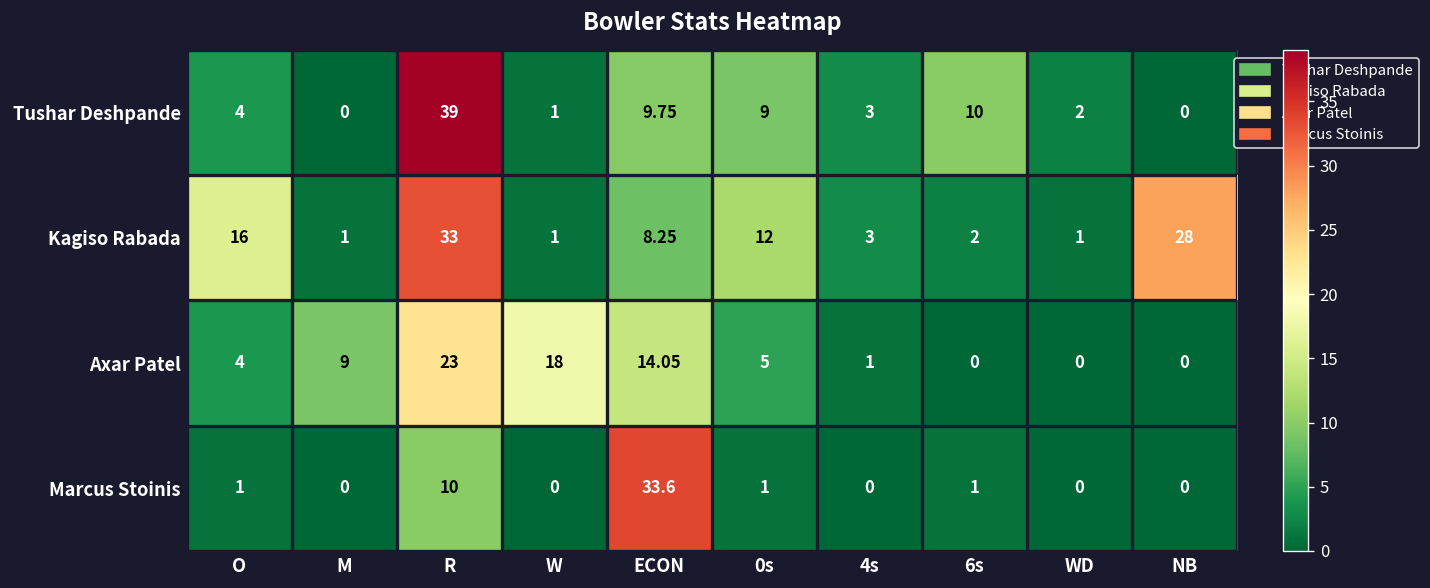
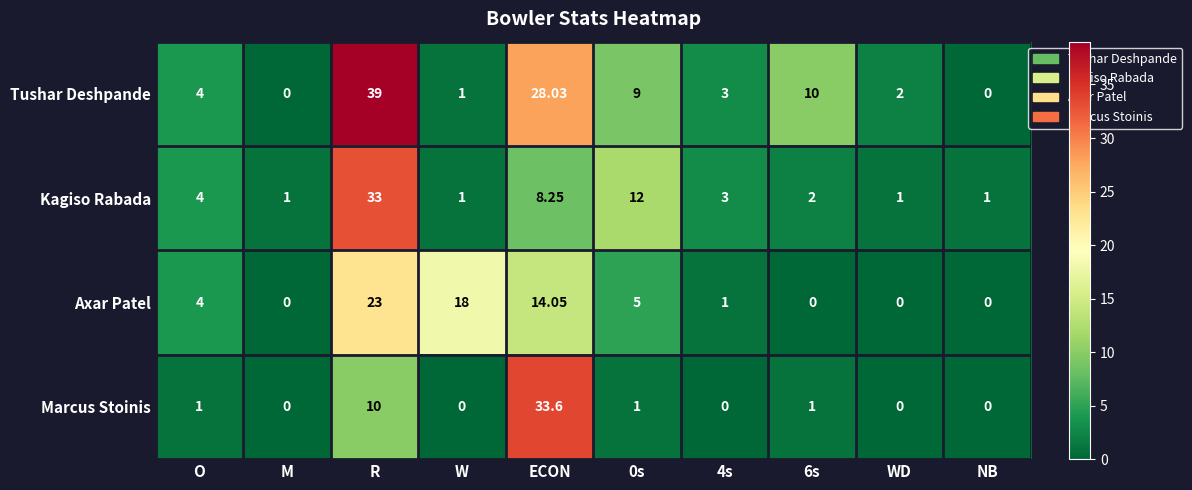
  {
    "Tushar Deshpande": {
      "O": 4,
      "M": 0,
      "R": 39,
      "W": 1,
-     "ECON": 9.75,
+     "ECON": 28.03,
      "0s": 9,
      "4s": 3,
      "6s": 10,
      "WD": 2,
      "NB": 0
    },
    "Kagiso Rabada": {
-     "O": 16,
+     "O": 4,
      "M": 1,
      "R": 33,
      "W": 1,
      "ECON": 8.25,
      "0s": 12,
      "4s": 3,
      "6s": 2,
      "WD": 1,
-     "NB": 28
+     "NB": 1
    },
    "Axar Patel": {
      "O": 4,
-     "M": 9,
+     "M": 0,
      "R": 23,
      "W": 18,
      "ECON": 14.05,
      "0s": 5,
      "4s": 1,
      "6s": 0,
      "WD": 0,
      "NB": 0
    },
    "Marcus Stoinis": {
      "O": 1,
      "M": 0,
      "R": 10,
      "W": 0,
      "ECON": 33.6,
      "0s": 1,
      "4s": 0,
      "6s": 1,
      "WD": 0,
      "NB": 0
    }
  }
